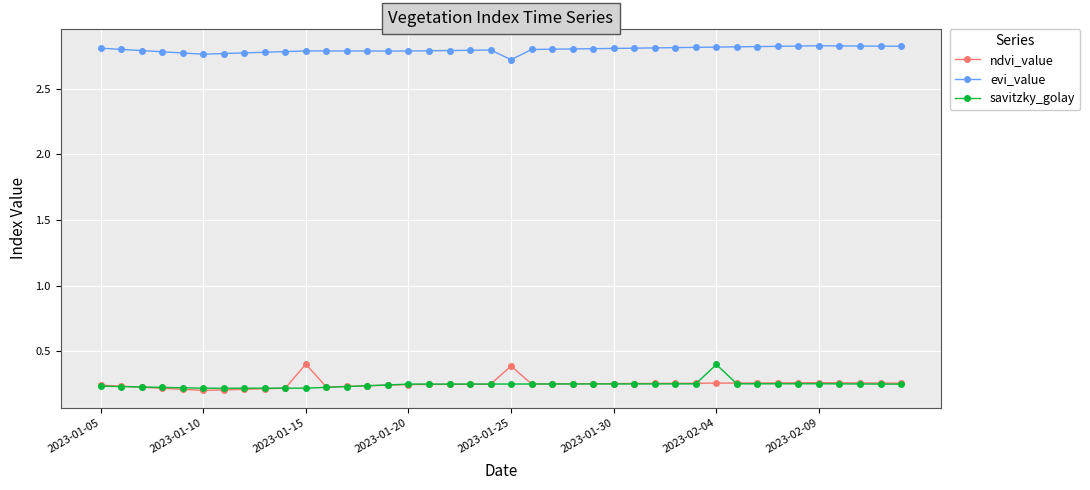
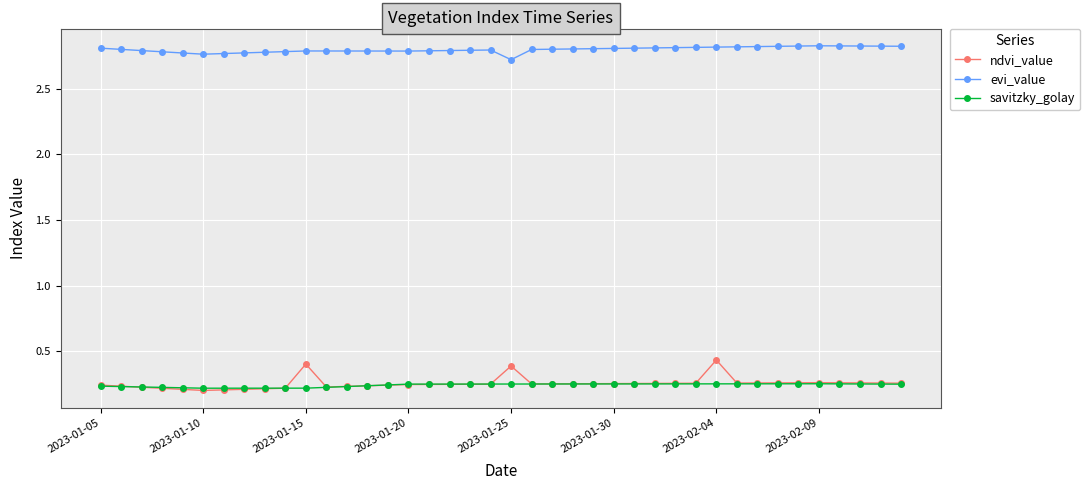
  {
    "ndvi_value": {
      "2023-01-15": 0.40,
      "2023-01-25": 0.39,
-     "2023-02-04": 0.26
+     "2023-02-04": 0.43
    },
    "evi_value": {
      "2023-01-05": 2.81,
      "2023-01-10": 2.76,
      "2023-01-15": 2.79,
      "2023-01-20": 2.79,
      "2023-01-25": 2.72,
      "2023-01-30": 2.81,
      "2023-02-04": 2.82,
      "2023-02-09": 2.83
    },
    "savitzky_golay": {
      "2023-01-15": 0.22,
      "2023-01-25": 0.25,
-     "2023-02-04": 0.40
+     "2023-02-04": 0.25
    }
  }
